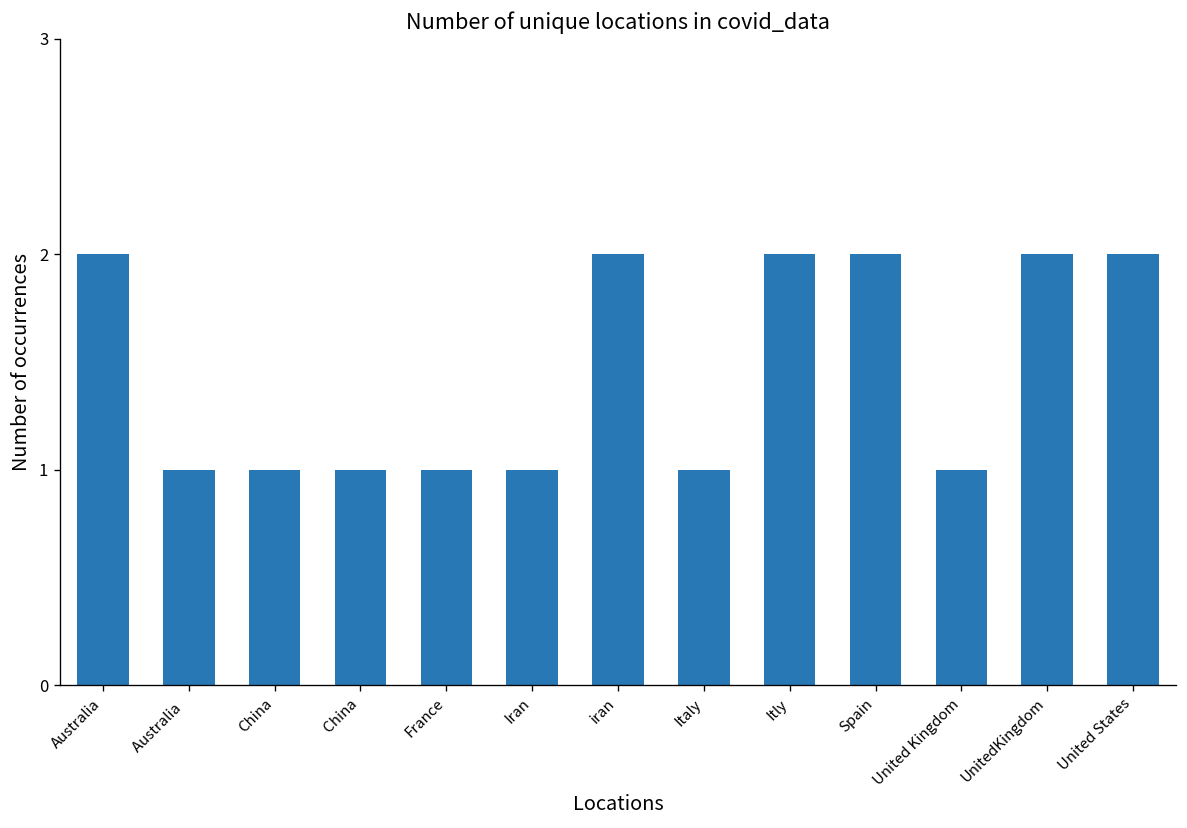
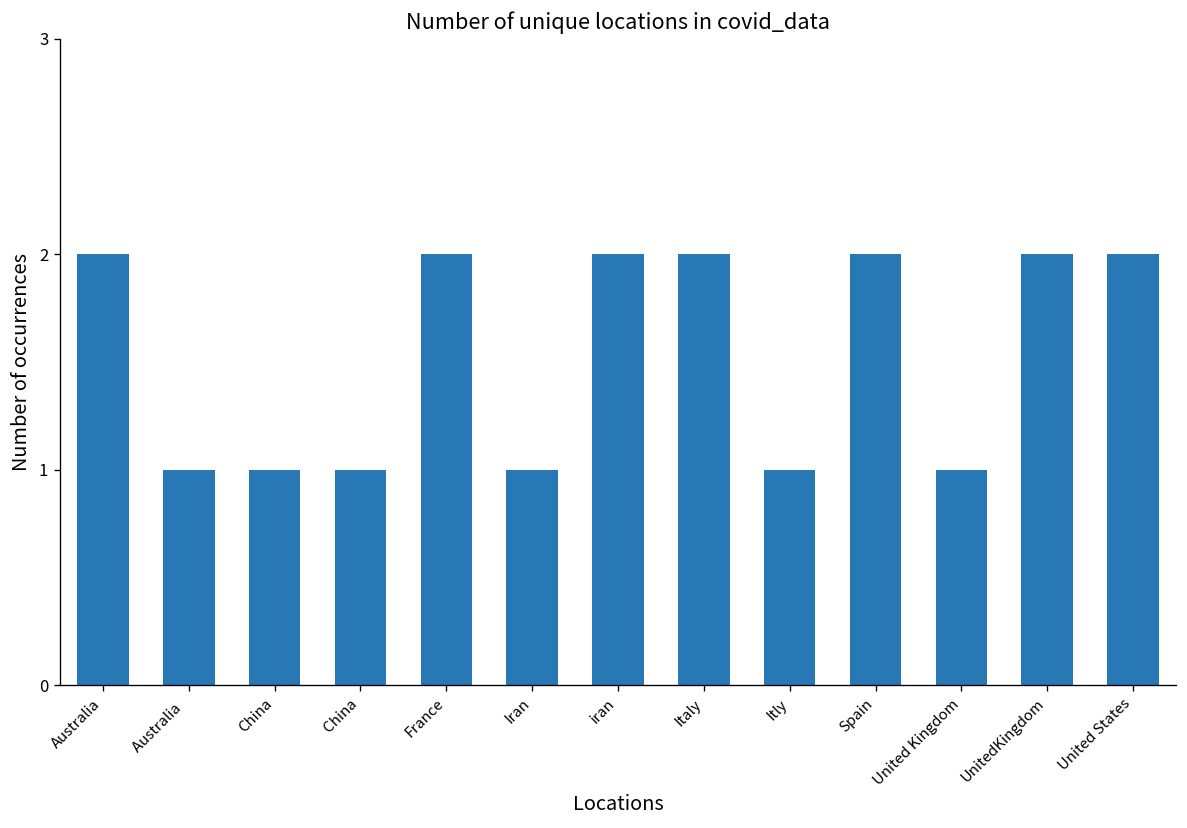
  {
-   "France": 1,
+   "France": 2,
    "Iran": 1,
    "iran": 2,
-   "Italy": 1,
-   "Itly": 2,
+   "Italy": 2,
+   "Itly": 1,
    "Spain": 2,
    "United Kingdom": 1,
    "UnitedKingdom": 2,
    "United States": 2
  }
